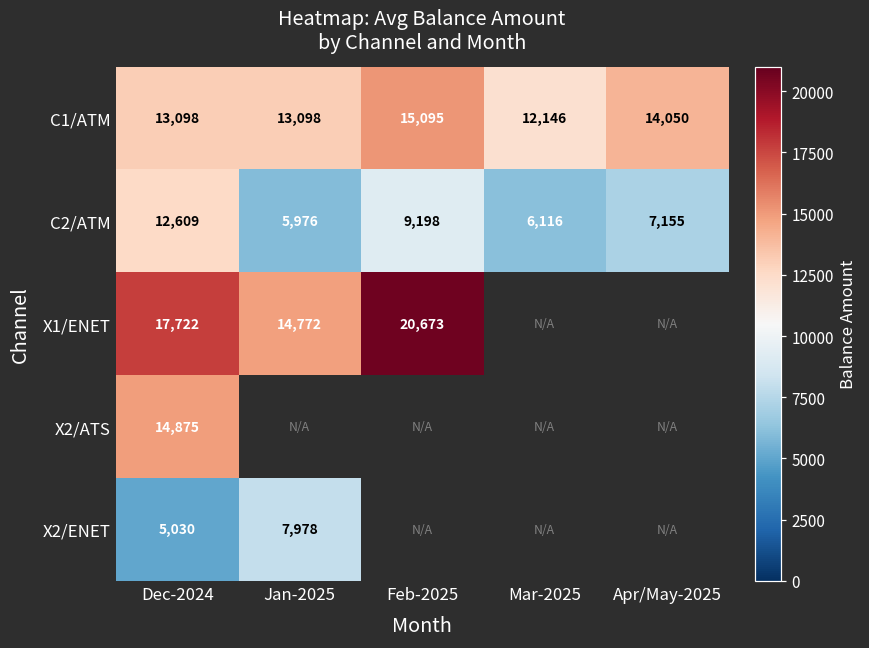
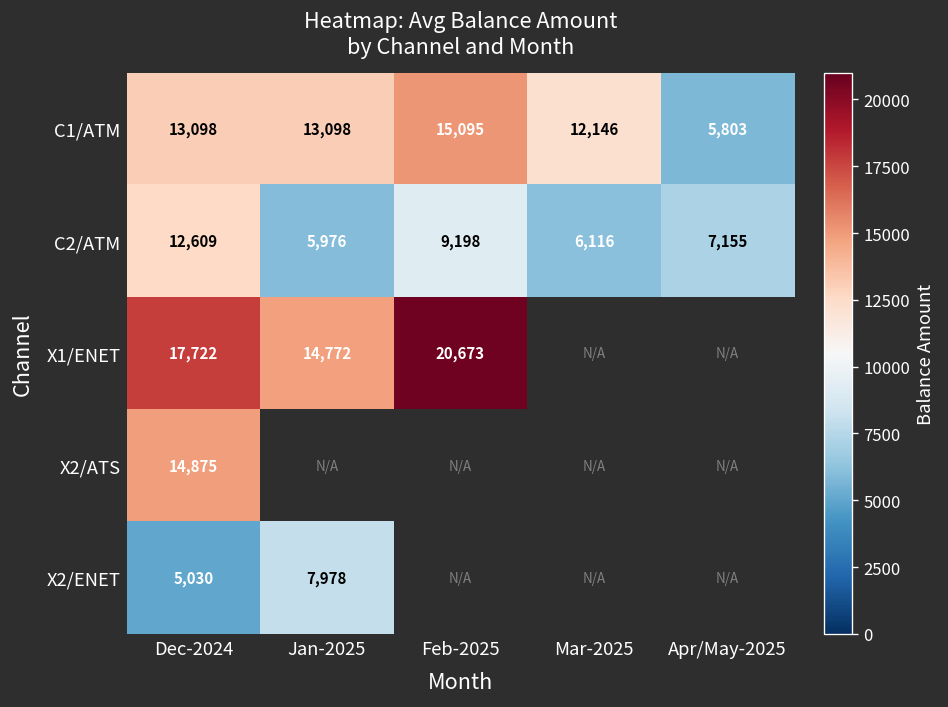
  {
    "C1/ATM": {
      "Dec-2024": "13,098",
      "Jan-2025": "13,098",
      "Feb-2025": "15,095",
      "Mar-2025": "12,146",
-     "Apr/May-2025": "14,050"
+     "Apr/May-2025": "5,803"
    },
    "C2/ATM": {
      "Dec-2024": "12,609",
      "Jan-2025": "5,976",
      "Feb-2025": "9,198",
      "Mar-2025": "6,116",
      "Apr/May-2025": "7,155"
    },
    "X1/ENET": {
      "Dec-2024": "17,722",
      "Jan-2025": "14,772",
      "Feb-2025": "20,673"
    },
    "X2/ATS": {
      "Dec-2024": "14,875"
    },
    "X2/ENET": {
      "Dec-2024": "5,030",
      "Jan-2025": "7,978"
    }
  }
